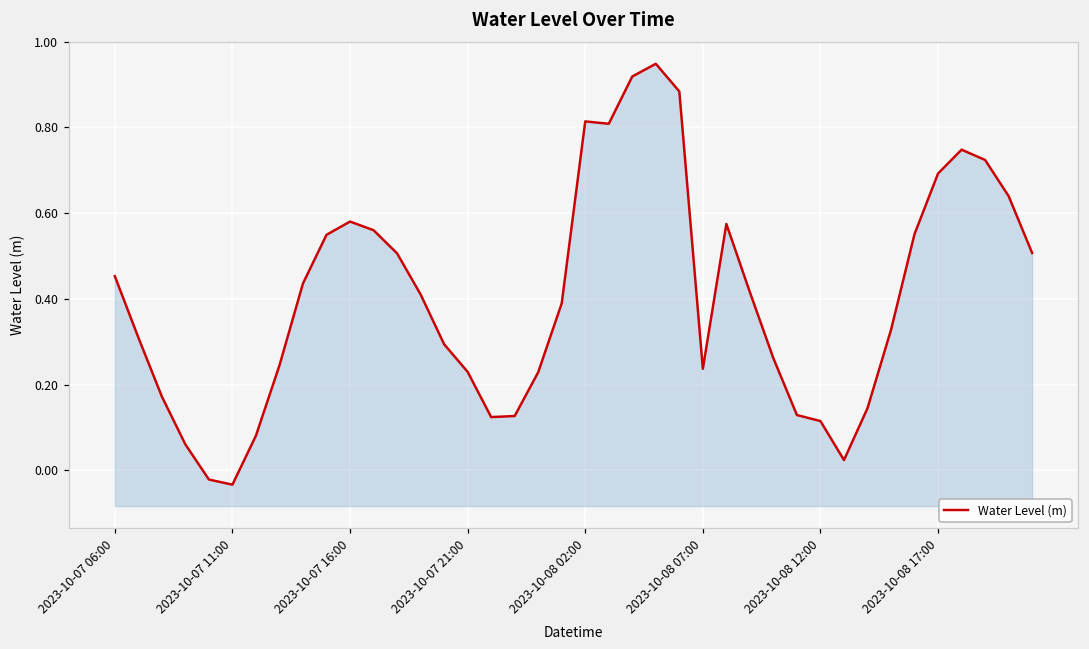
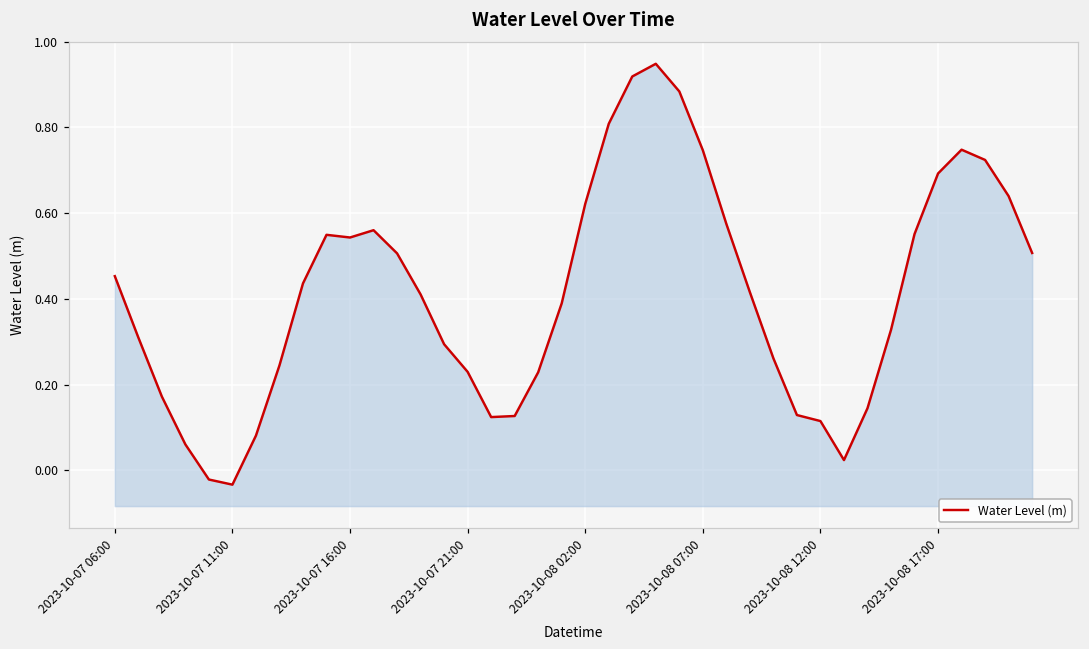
  {
    "2023-10-07 06:00": 0.45,
    "2023-10-07 11:00": -0.03,
-   "2023-10-07 16:00": 0.58,
+   "2023-10-07 16:00": 0.54,
    "2023-10-07 21:00": 0.23,
-   "2023-10-08 02:00": 0.81,
-   "2023-10-08 07:00": 0.24,
+   "2023-10-08 02:00": 0.62,
+   "2023-10-08 07:00": 0.75,
    "2023-10-08 12:00": 0.11,
    "2023-10-08 17:00": 0.69
  }
